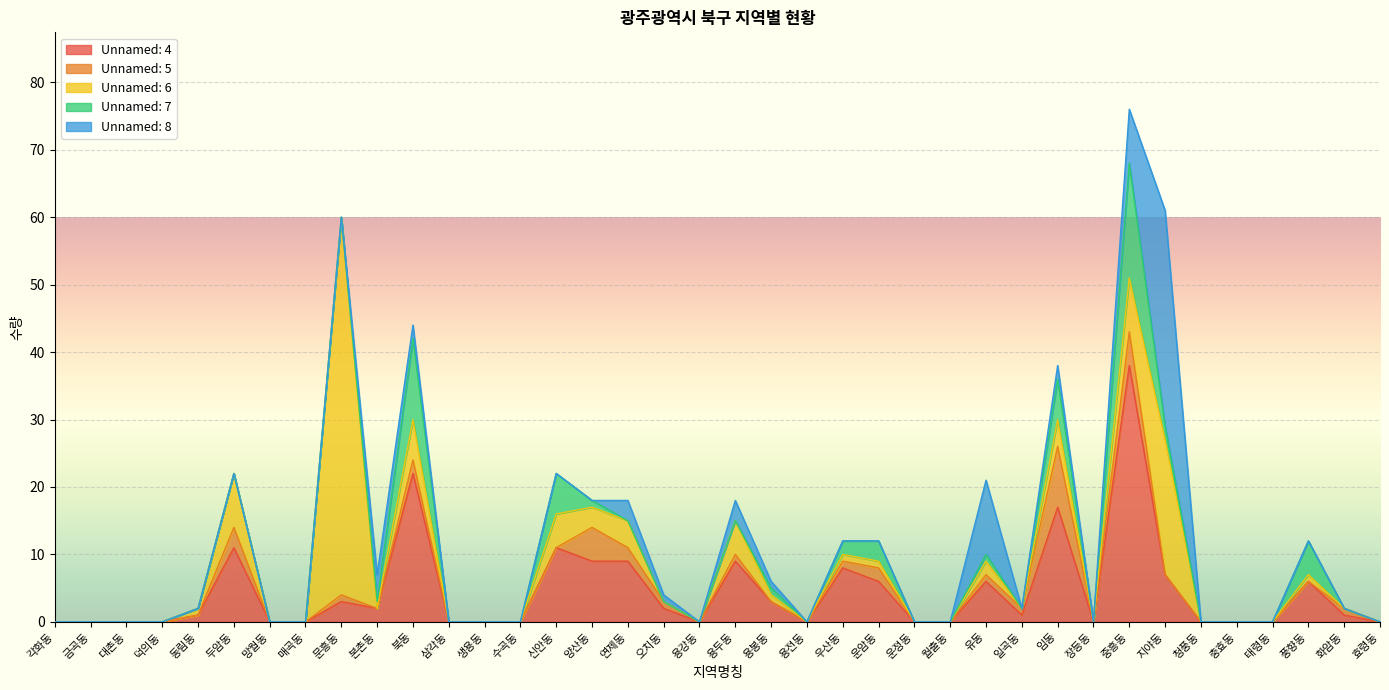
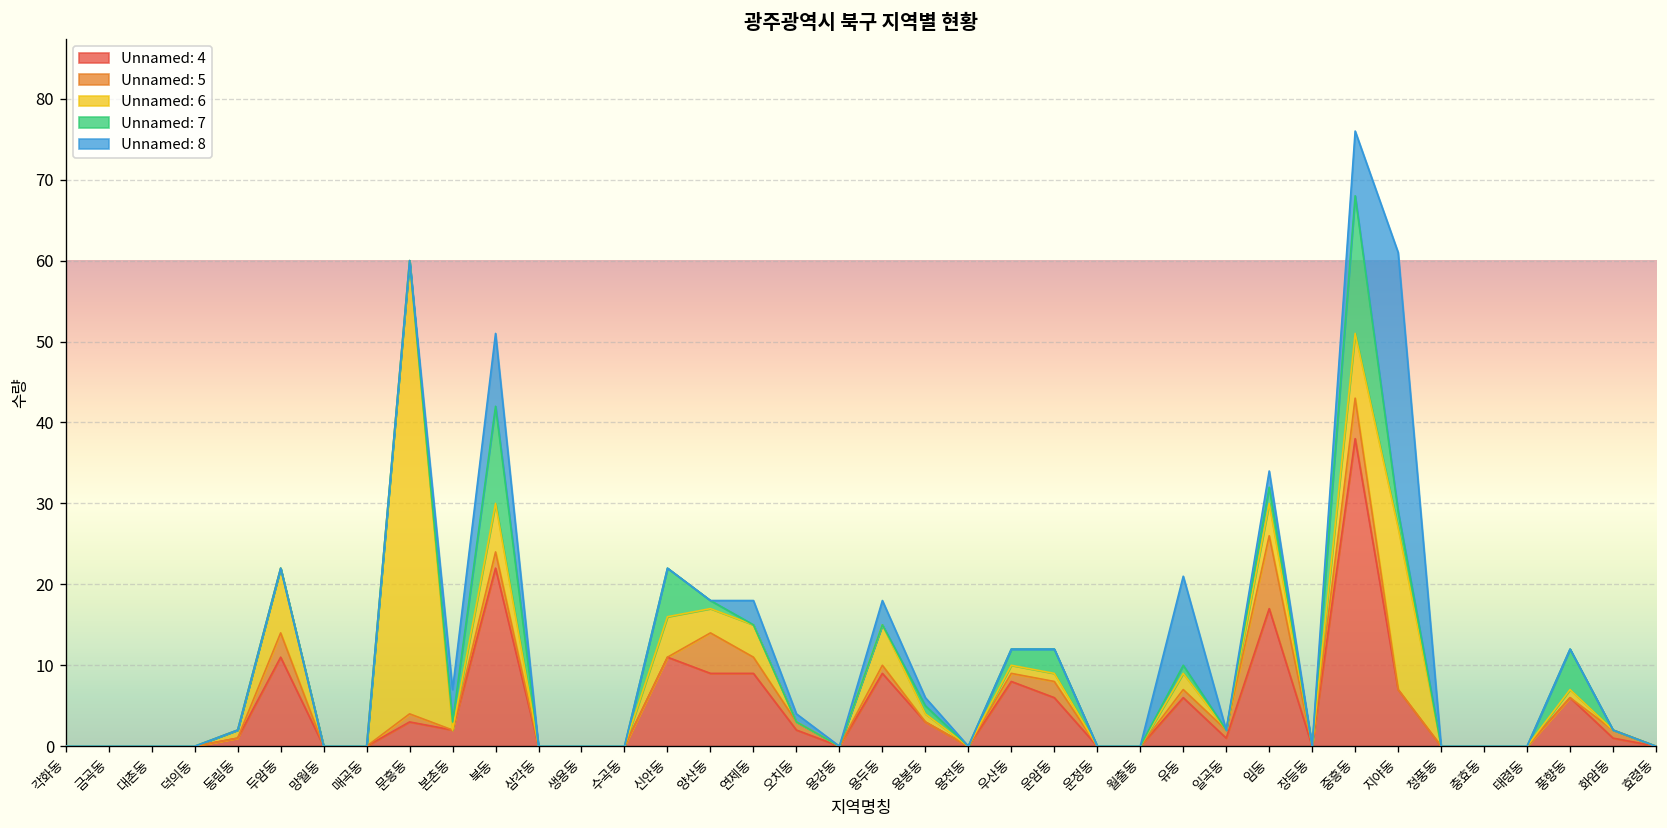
  {
    "Unnamed: 6": {
      "북동": 6,
      "신안동": 5,
      "양산동": 3,
      "용봉동": 1,
      "우산동": 1,
      "운암동": 1,
      "유동": 2,
      "임동": 4,
      "중흥동": 8,
      "지야동": 20,
      "풍향동": 1
    },
    "Unnamed: 7": {
      "본촌동": 1,
      "북동": 12,
      "용봉동": 1,
      "유동": 1,
-     "임동": 6,
+     "임동": 2,
      "중흥동": 17,
      "지야동": 2
    },
    "Unnamed: 8": {
      "본촌동": 4,
-     "북동": 2,
+     "북동": 9,
      "연제동": 3,
      "오치동": 1,
      "용두동": 3,
      "용봉동": 1,
      "유동": 11,
      "임동": 2,
      "중흥동": 8,
      "지야동": 32
    }
  }
